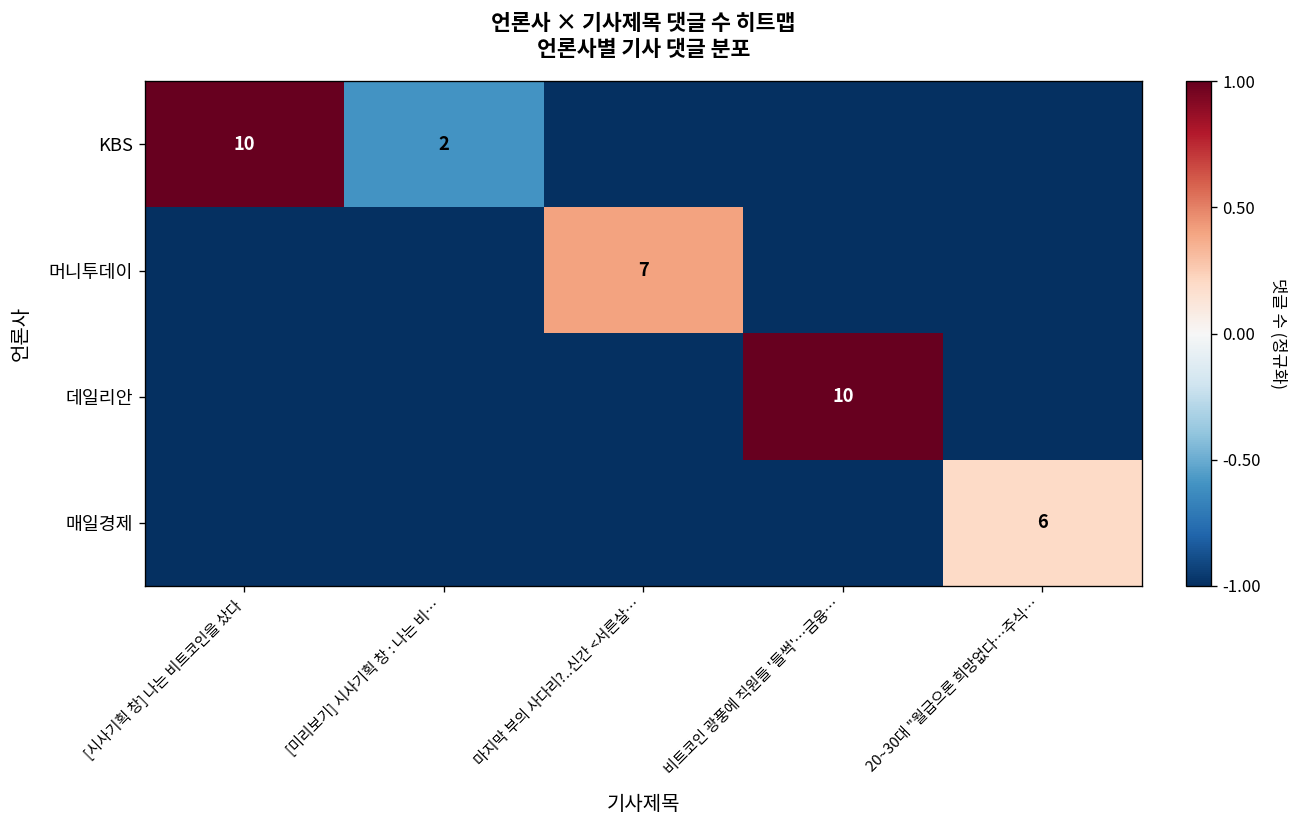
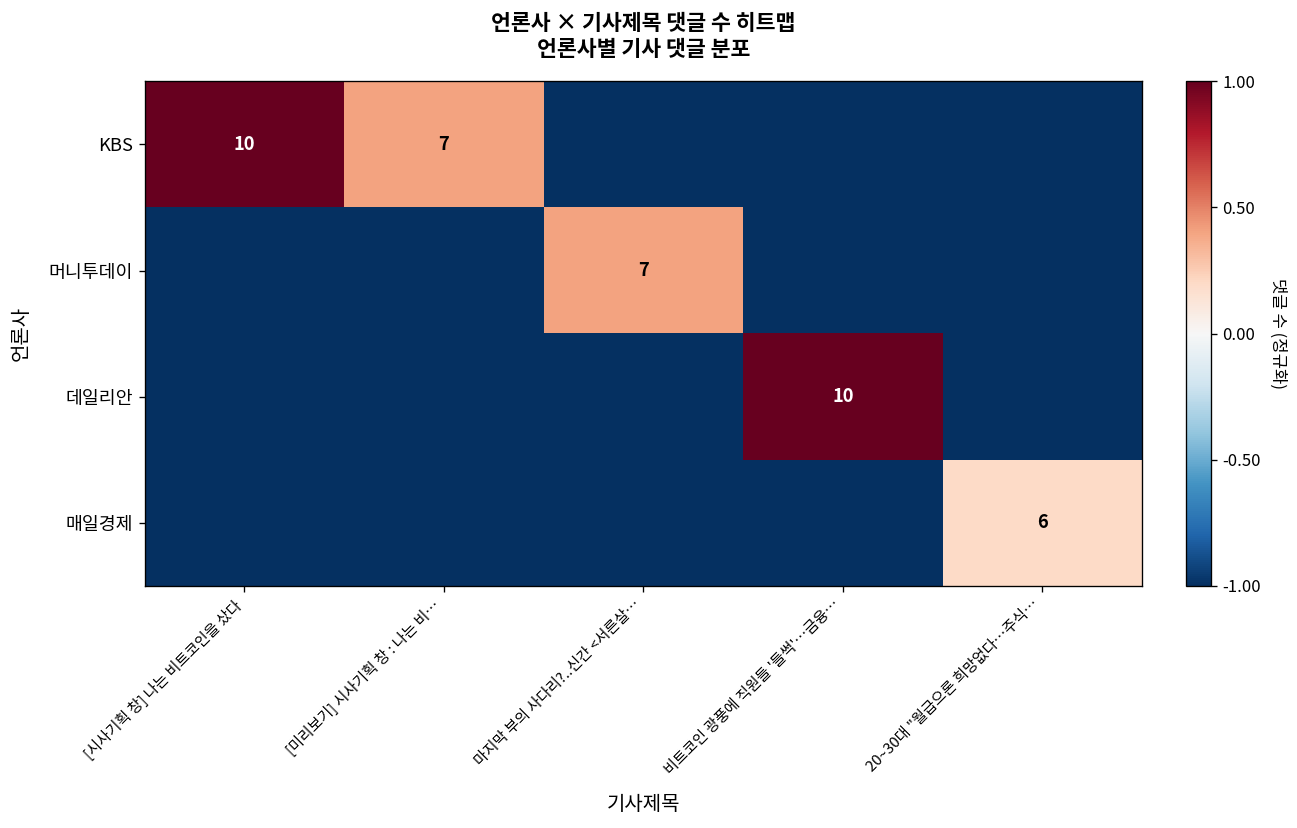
  {
    "KBS": {
      "[시사기획 창] 나는 비트코인을 샀다": 10,
-     "[미리보기] 시사기획 창 : 나는 비…": 2
+     "[미리보기] 시사기획 창 : 나는 비…": 7
    },
    "머니투데이": {
      "마지막 부의 사다리?..신간 <서른살…": 7
    },
    "데일리안": {
      "비트코인 광풍에 직원들 '들썩'…금융…": 10
    },
    "매일경제": {
      "20~30대 \"월급으론 희망없다…주식…": 6
    }
  }
